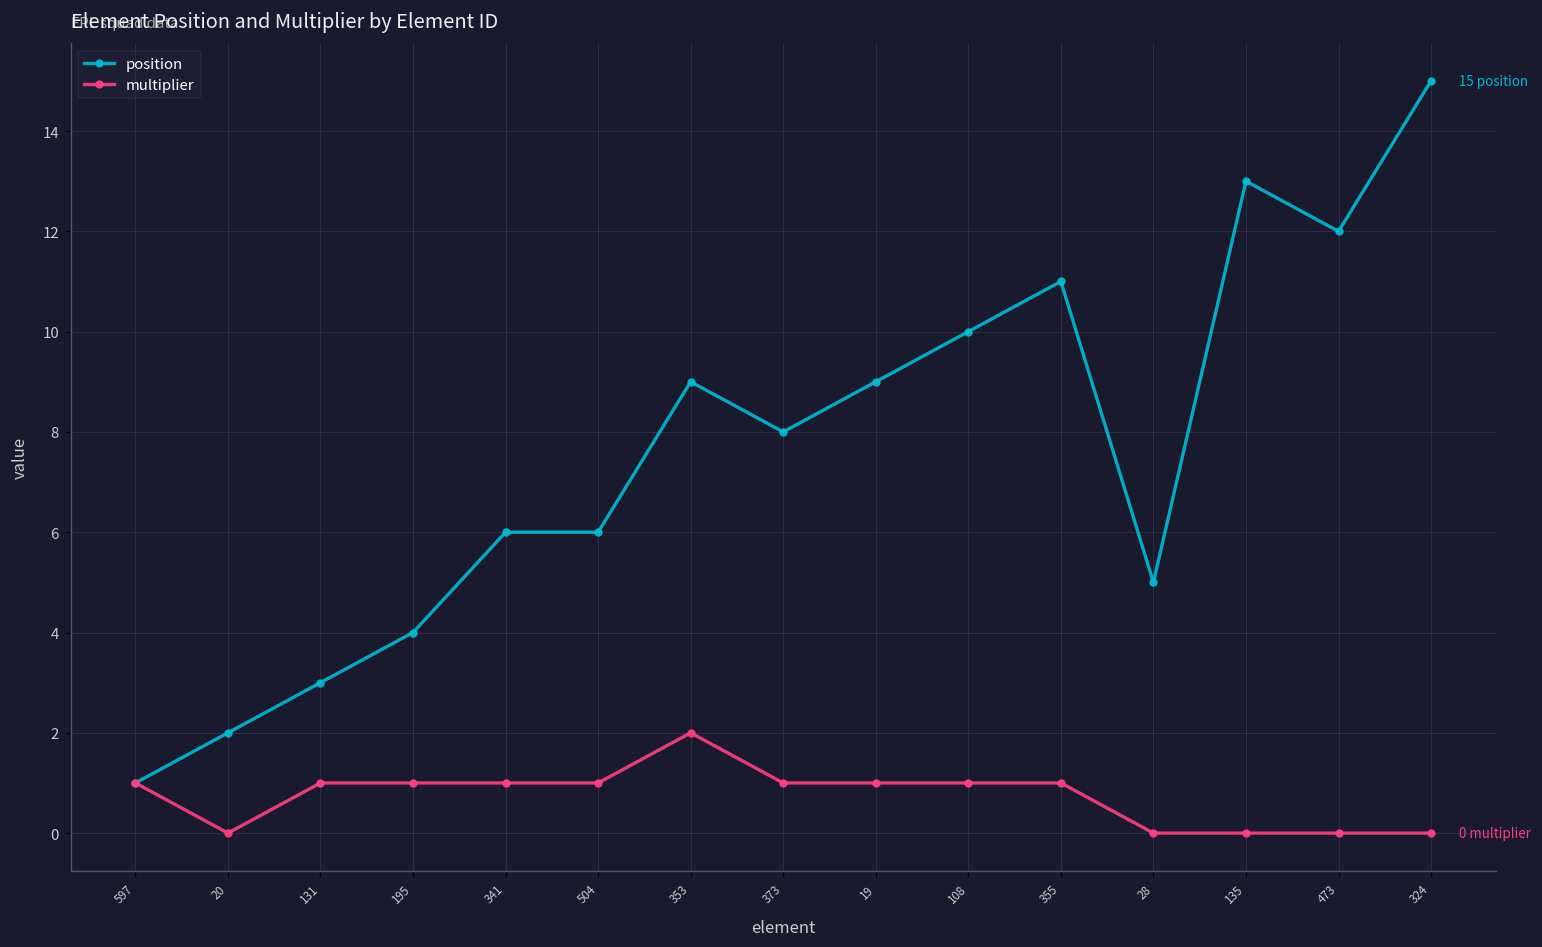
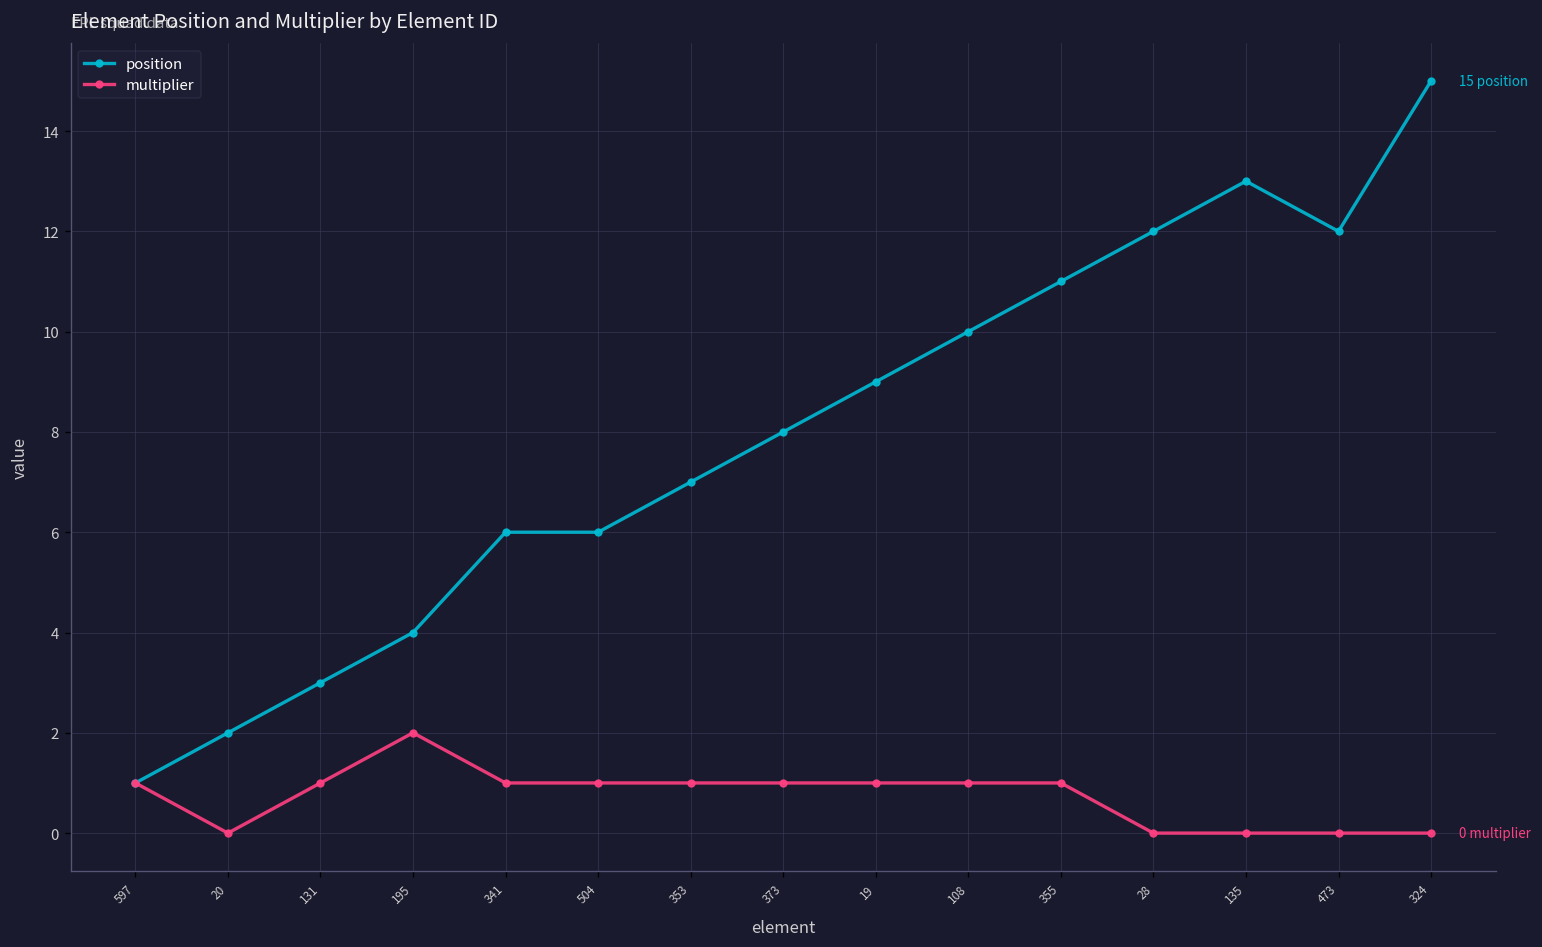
  {
    "position": {
      "20": 2,
      "131": 3,
      "195": 4,
      "341": 6,
      "504": 6,
-     "353": 9,
+     "353": 7,
      "373": 8,
      "19": 9,
      "108": 10,
      "355": 11,
-     "28": 5,
+     "28": 12,
      "135": 13,
      "473": 12
    },
    "multiplier": {
      "20": 0,
      "131": 1,
-     "195": 1,
+     "195": 2,
      "341": 1,
      "504": 1,
-     "353": 2,
+     "353": 1,
      "373": 1,
      "19": 1,
      "108": 1,
      "355": 1,
      "28": 0,
      "135": 0,
      "473": 0
    }
  }
